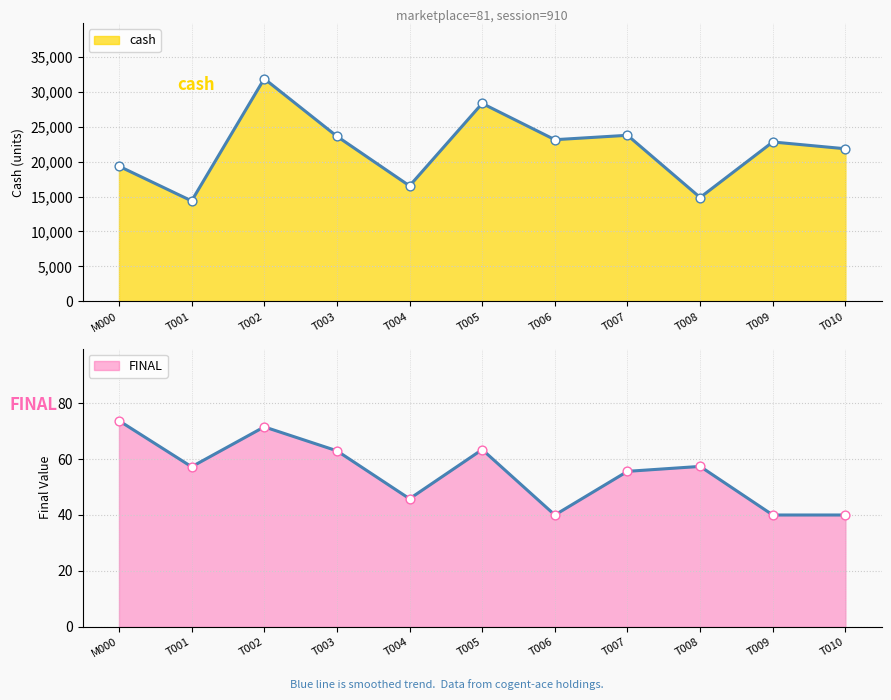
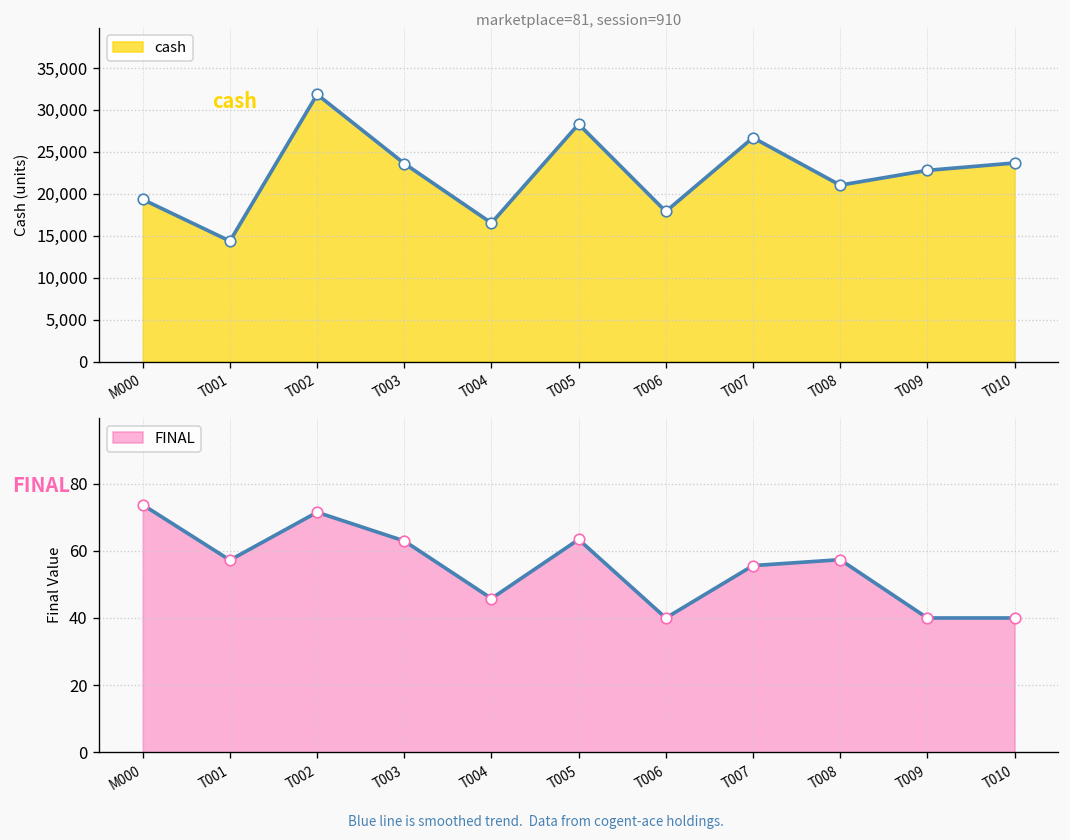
  {
    "marketplace=81, session=910": {
      "M000": "19,000",
      "T001": "14,000",
      "T002": "32,000",
      "T003": "24,000",
      "T004": "17,000",
      "T005": "28,000",
-     "T006": "23,000",
-     "T007": "24,000",
-     "T008": "15,000",
+     "T006": "18,000",
+     "T007": "27,000",
+     "T008": "21,000",
      "T009": "23,000",
-     "T010": "22,000"
+     "T010": "24,000"
    }
  }
